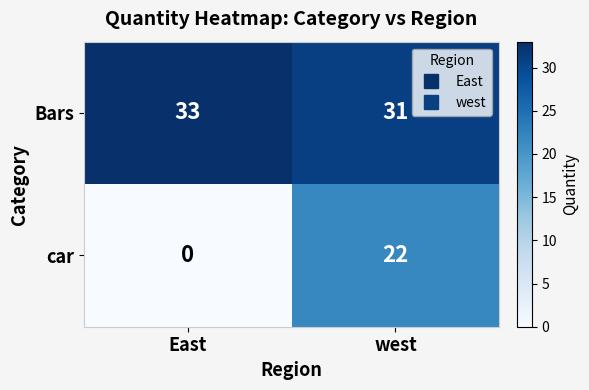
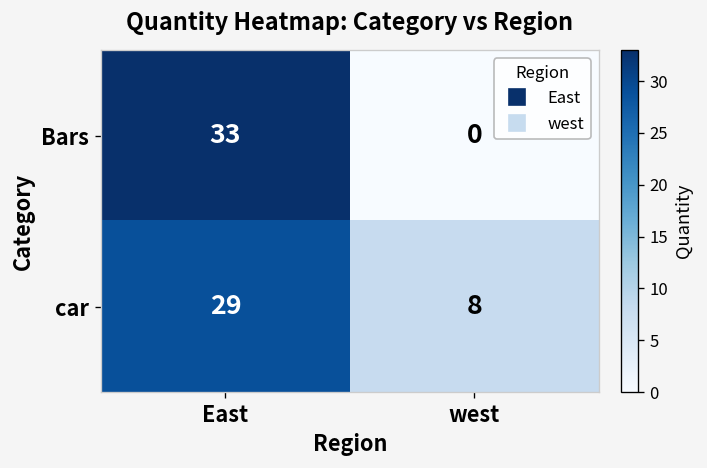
  {
    "Bars": {
      "East": 33,
-     "west": 31
+     "west": 0
    },
    "car": {
-     "East": 0,
-     "west": 22
+     "East": 29,
+     "west": 8
    }
  }
